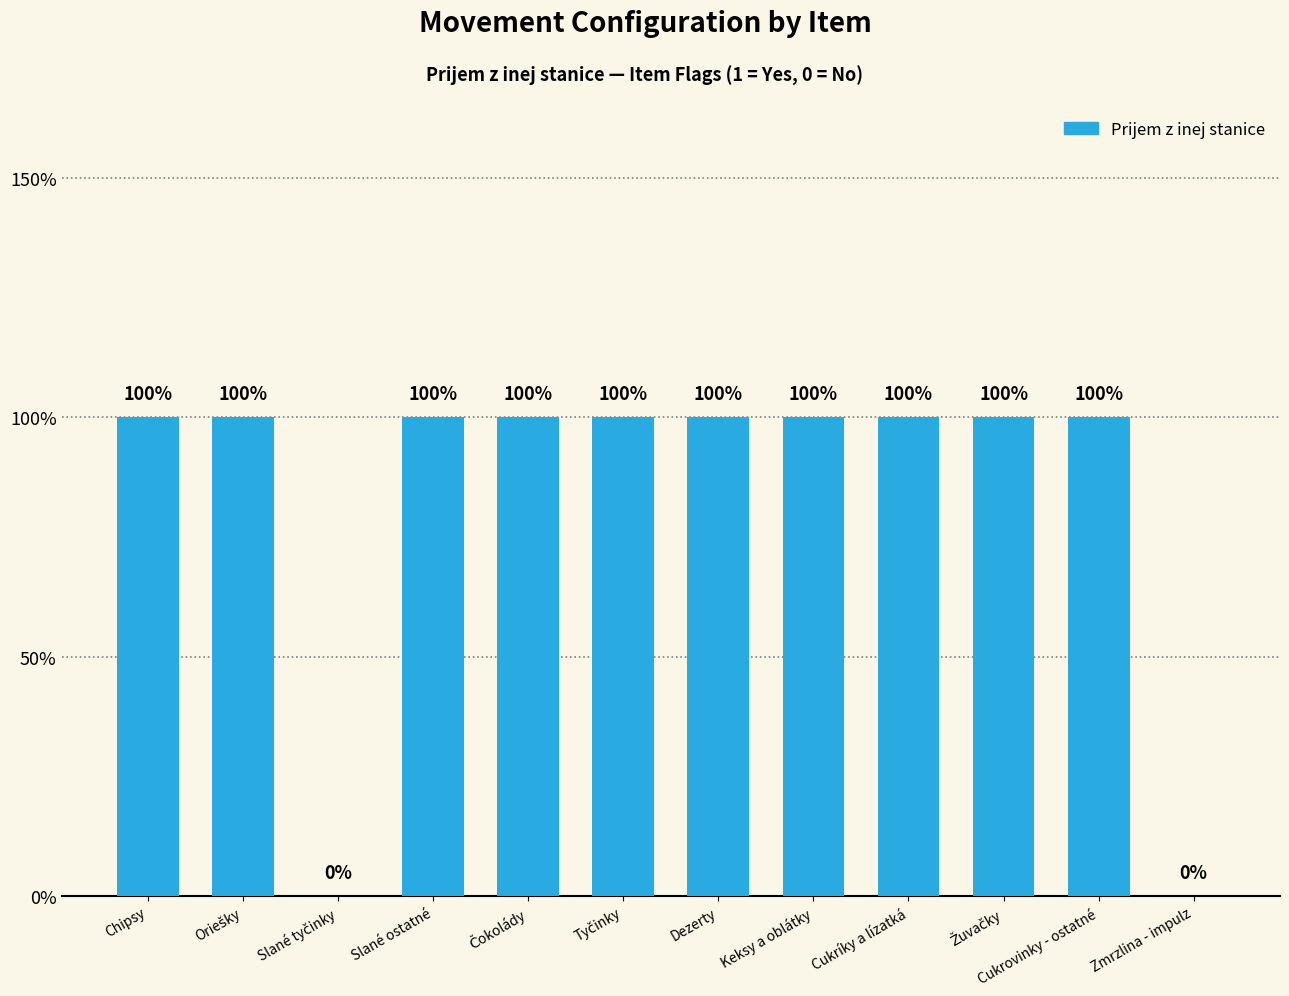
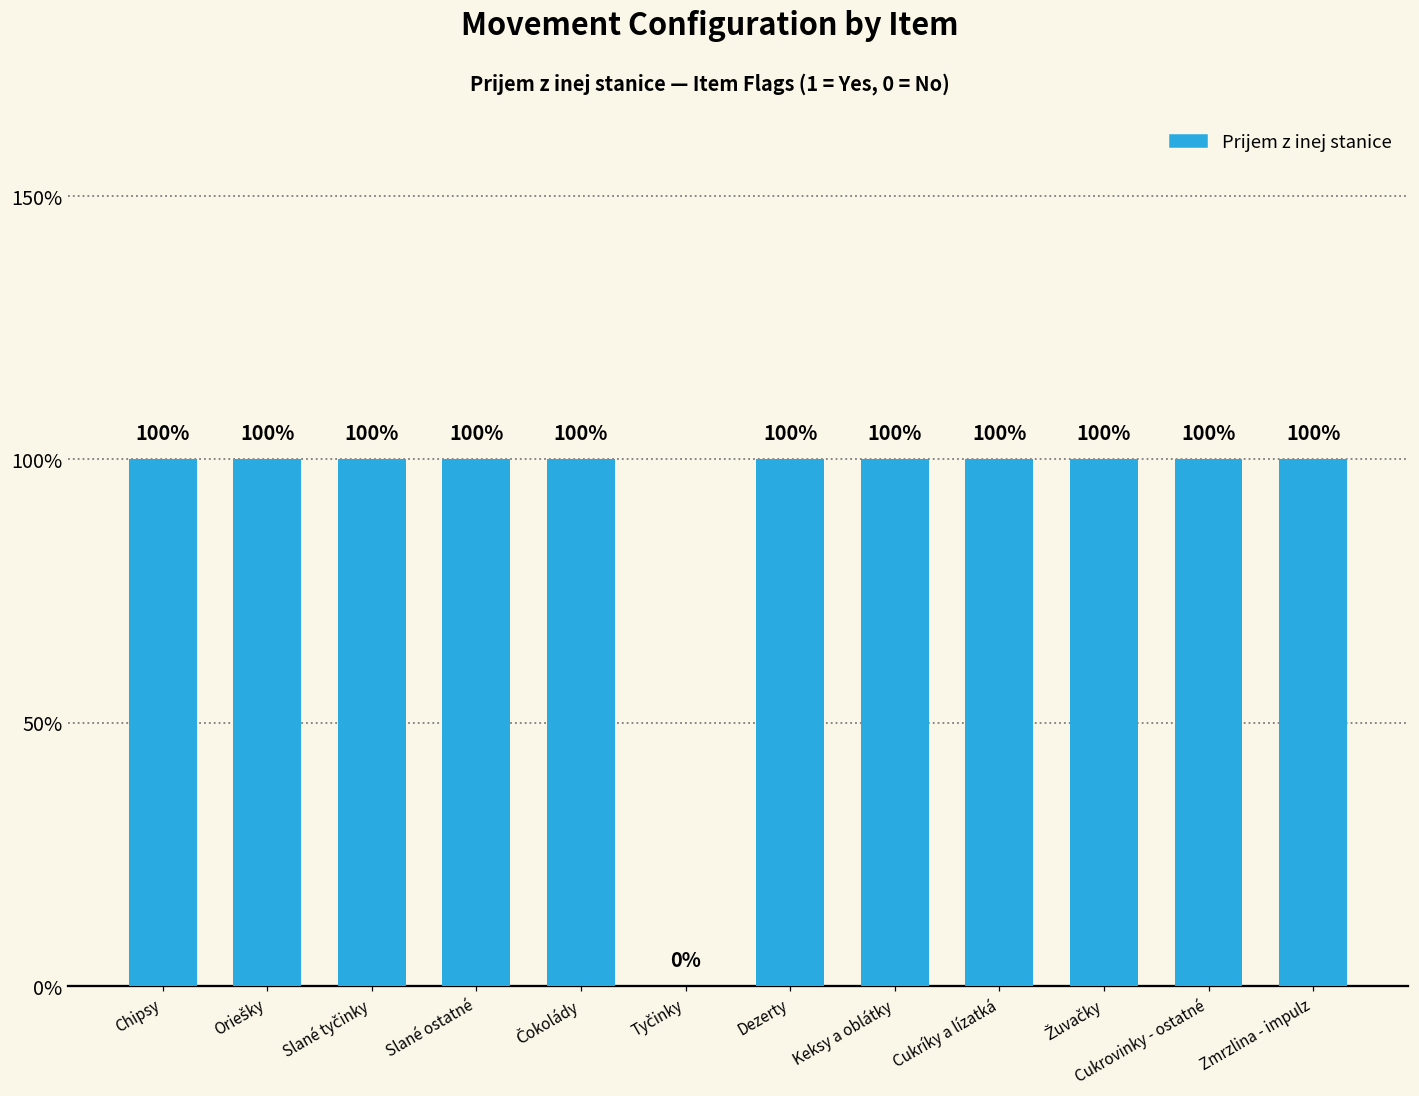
  {
    "Chipsy": "100%",
    "Oriešky": "100%",
-   "Slané tyčinky": "0%",
+   "Slané tyčinky": "100%",
    "Slané ostatné": "100%",
    "Čokolády": "100%",
-   "Tyčinky": "100%",
+   "Tyčinky": "0%",
    "Dezerty": "100%",
    "Keksy a oblátky": "100%",
    "Cukríky a lízatká": "100%",
    "Žuvačky": "100%",
    "Cukrovinky - ostatné": "100%",
-   "Zmrzlina - impulz": "0%"
+   "Zmrzlina - impulz": "100%"
  }
